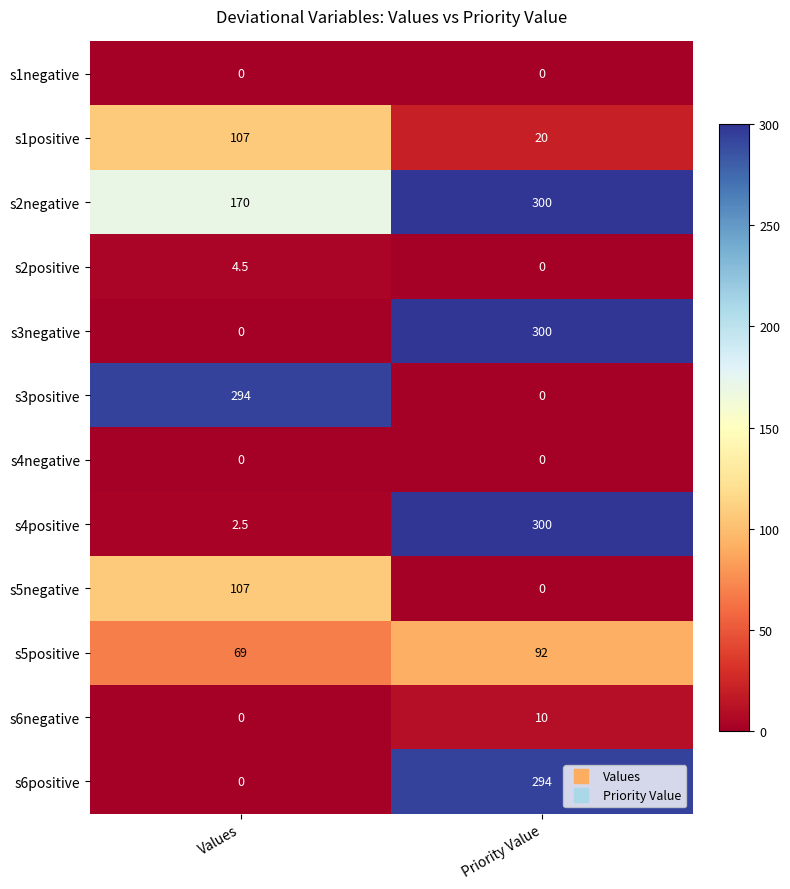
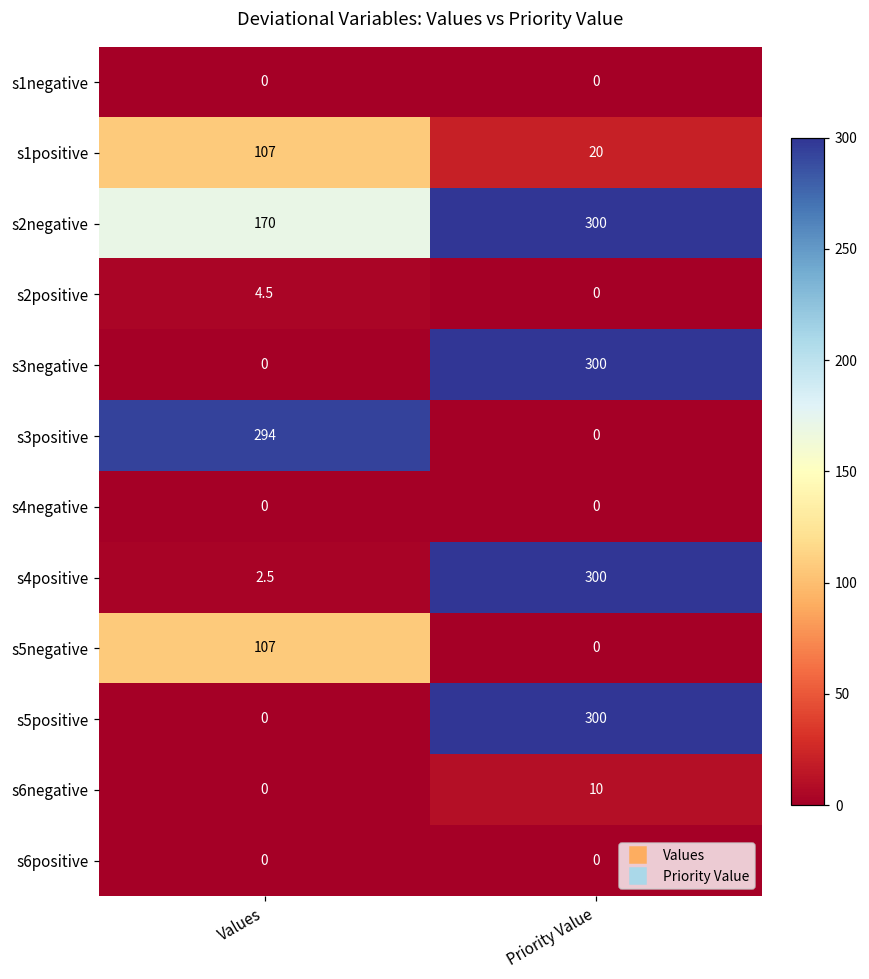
  {
    "s1negative": {
      "Values": 0,
      "Priority Value": 0
    },
    "s1positive": {
      "Values": 107,
      "Priority Value": 20
    },
    "s2negative": {
      "Values": 170,
      "Priority Value": 300
    },
    "s2positive": {
      "Values": 4.5,
      "Priority Value": 0
    },
    "s3negative": {
      "Values": 0,
      "Priority Value": 300
    },
    "s3positive": {
      "Values": 294,
      "Priority Value": 0
    },
    "s4negative": {
      "Values": 0,
      "Priority Value": 0
    },
    "s4positive": {
      "Values": 2.5,
      "Priority Value": 300
    },
    "s5negative": {
      "Values": 107,
      "Priority Value": 0
    },
    "s5positive": {
-     "Values": 69,
-     "Priority Value": 92
+     "Values": 0,
+     "Priority Value": 300
    },
    "s6negative": {
      "Values": 0,
      "Priority Value": 10
    },
    "s6positive": {
      "Values": 0,
-     "Priority Value": 294
+     "Priority Value": 0
    }
  }
